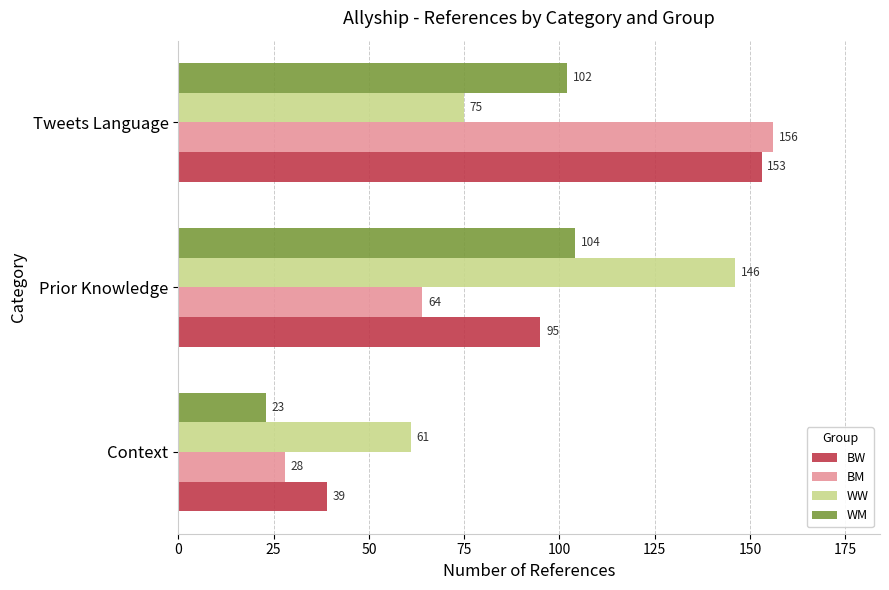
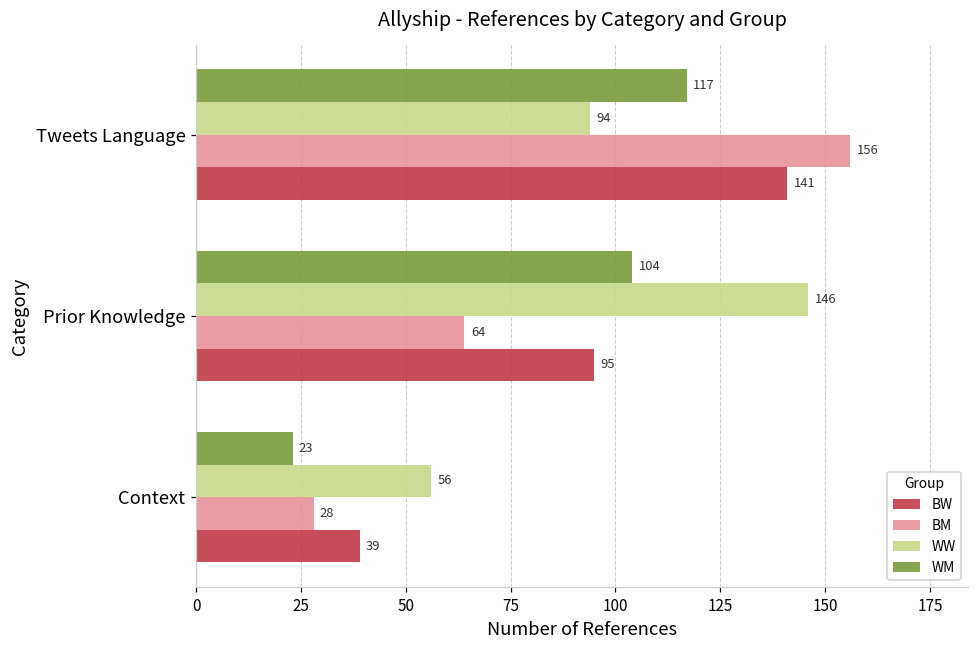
  {
    "BW": {
-     "Tweets Language": 153,
+     "Tweets Language": 141,
      "Prior Knowledge": 95,
      "Context": 39
    },
    "BM": {
      "Tweets Language": 156,
      "Prior Knowledge": 64,
      "Context": 28
    },
    "WW": {
-     "Tweets Language": 75,
+     "Tweets Language": 94,
      "Prior Knowledge": 146,
-     "Context": 61
+     "Context": 56
    },
    "WM": {
-     "Tweets Language": 102,
+     "Tweets Language": 117,
      "Prior Knowledge": 104,
      "Context": 23
    }
  }
